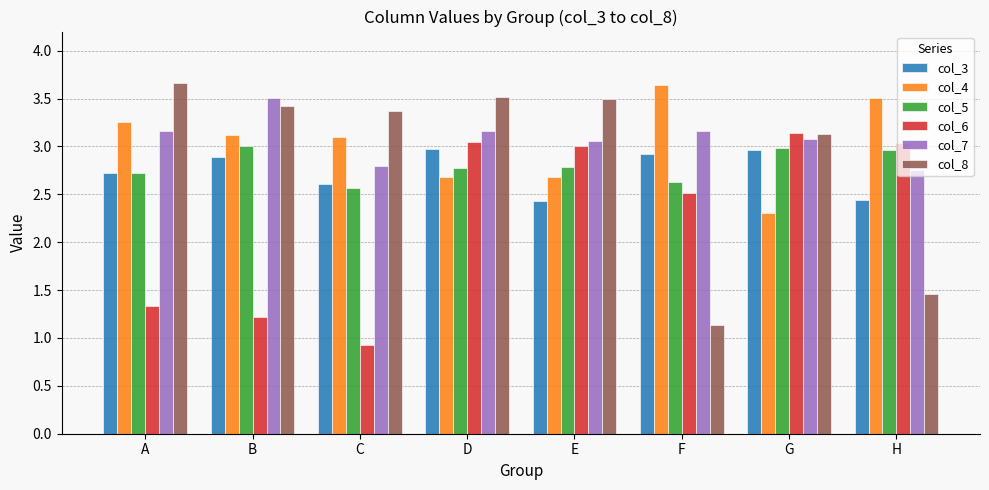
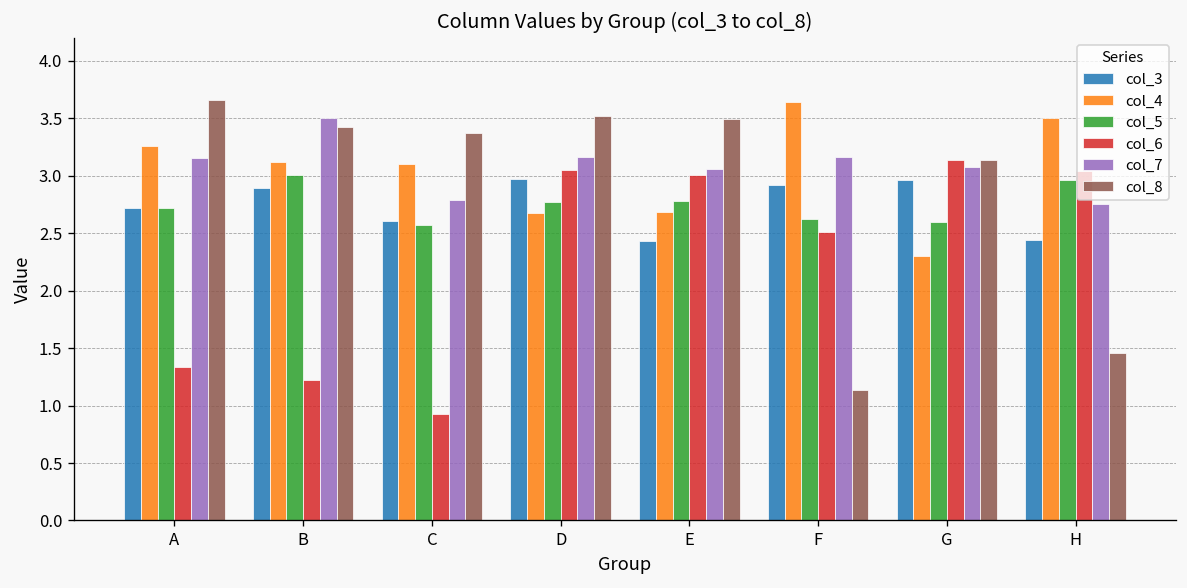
  {
    "col_3": {
      "A": 2.7,
      "B": 2.9,
      "C": 2.6,
      "D": 3.0,
      "E": 2.4,
      "F": 2.9,
      "G": 3.0,
      "H": 2.4
    },
    "col_4": {
      "A": 3.3,
      "B": 3.1,
      "C": 3.1,
      "D": 2.7,
      "E": 2.7,
      "F": 3.6,
      "G": 2.3,
      "H": 3.5
    },
    "col_5": {
      "A": 2.7,
      "B": 3.0,
      "C": 2.6,
      "D": 2.8,
      "E": 2.8,
      "F": 2.6,
-     "G": 3.0,
+     "G": 2.6,
      "H": 3.0
    },
    "col_6": {
      "A": 1.3,
      "B": 1.2,
      "C": 0.9,
      "D": 3.1,
      "E": 3.0,
      "F": 2.5,
      "G": 3.1
    },
    "col_7": {
      "A": 3.2,
      "B": 3.5,
      "C": 2.8,
      "D": 3.2,
      "E": 3.1,
      "F": 3.2,
      "G": 3.1
    },
    "col_8": {
      "A": 3.7,
      "B": 3.4,
      "C": 3.4,
      "D": 3.5,
      "E": 3.5,
      "F": 1.1,
      "G": 3.1,
      "H": 1.5
    }
  }
